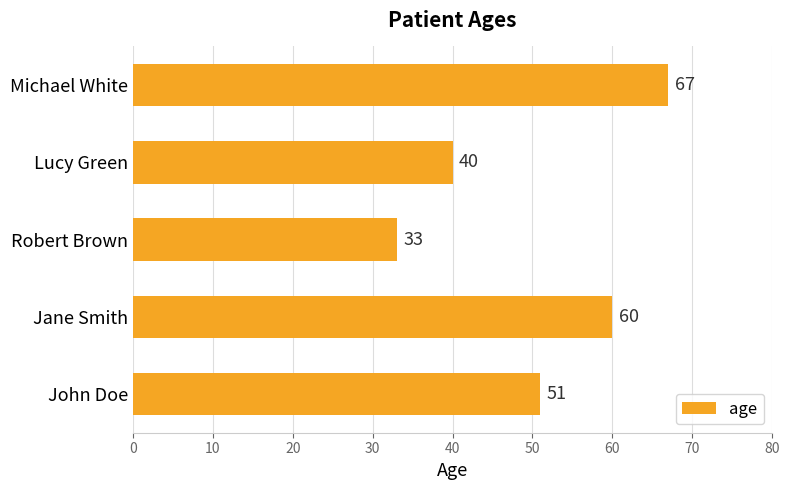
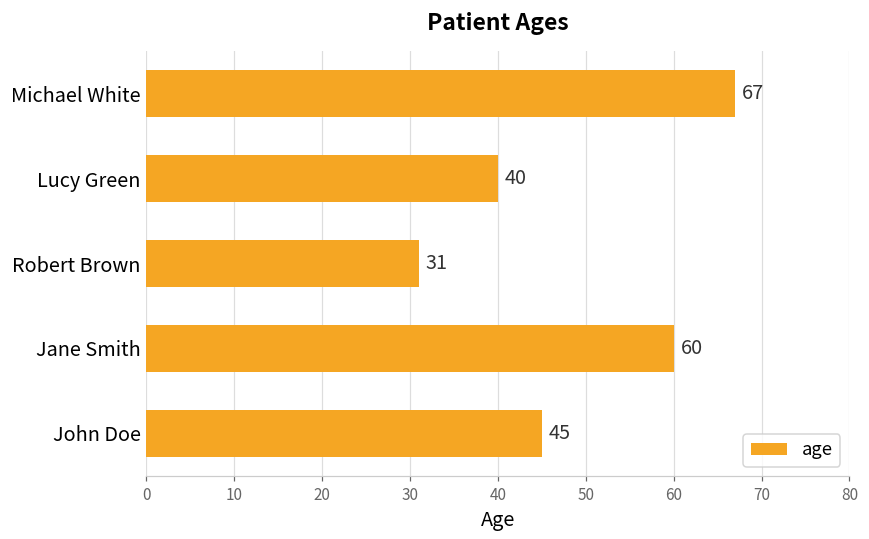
  {
    "Michael White": 67,
    "Lucy Green": 40,
-   "Robert Brown": 33,
+   "Robert Brown": 31,
    "Jane Smith": 60,
-   "John Doe": 51
+   "John Doe": 45
  }
